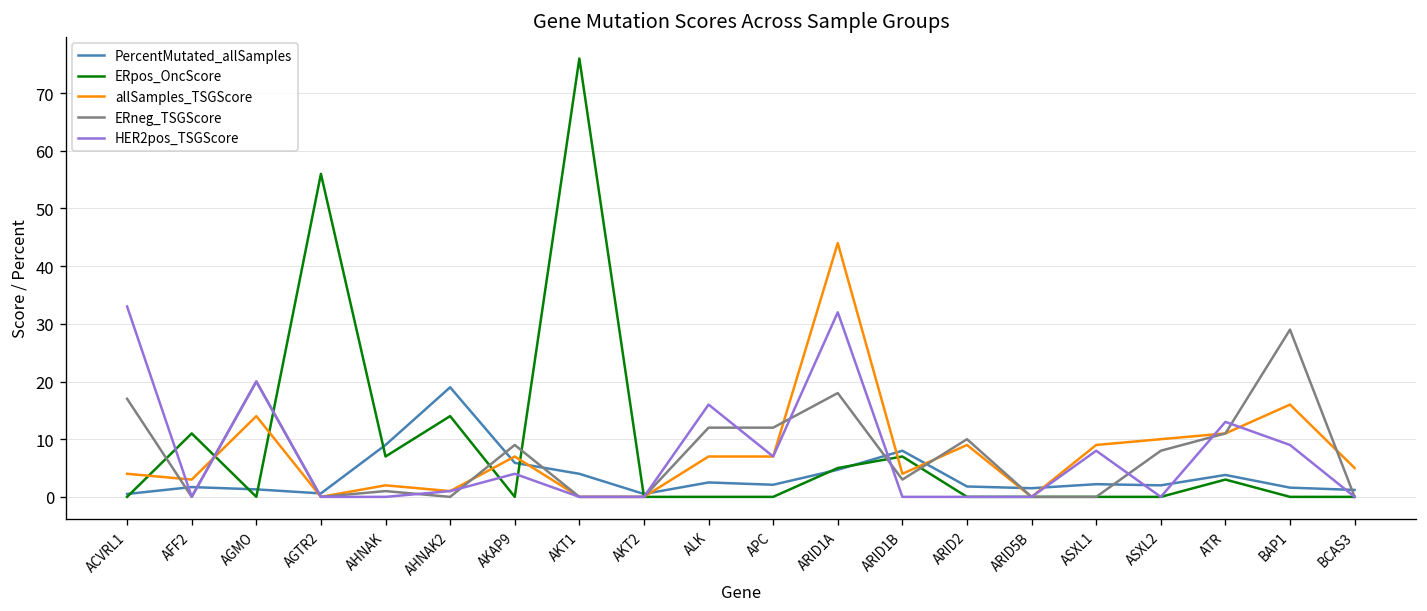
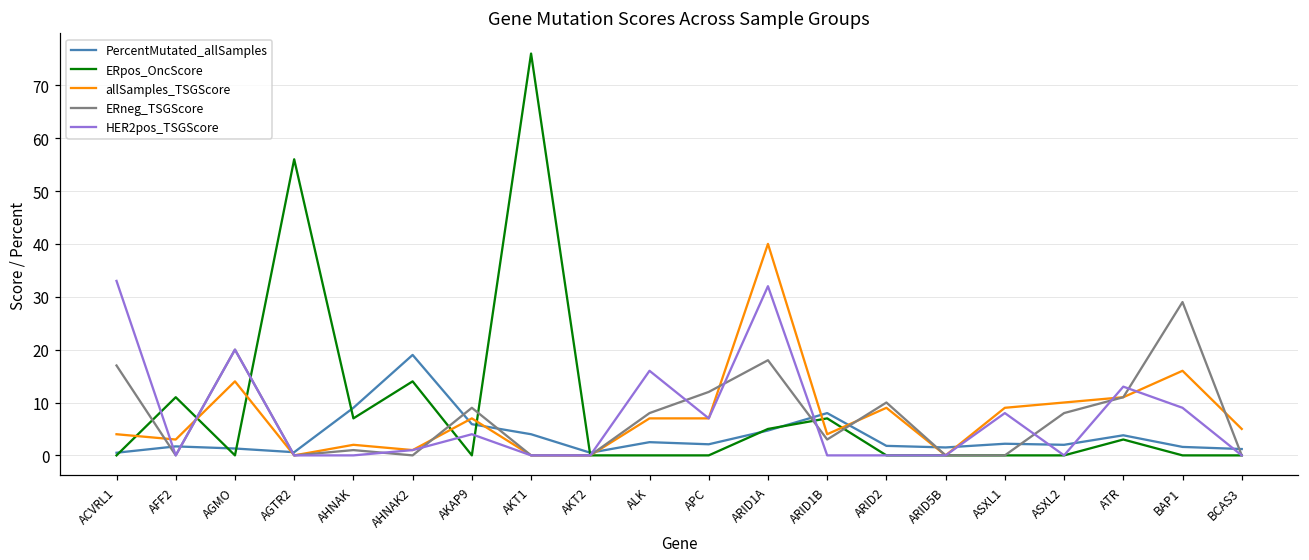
  {
    "PercentMutated_allSamples": {
      "AFF2": 2,
      "AGMO": 1,
      "AGTR2": 1,
      "AHNAK": 9,
      "AHNAK2": 19,
      "AKAP9": 6,
      "AKT1": 4,
      "ALK": 3,
      "APC": 2,
      "ARID1B": 8,
      "ARID2": 2,
      "ARID5B": 2,
      "ASXL1": 2,
      "ASXL2": 2,
      "ATR": 4,
      "BAP1": 2,
      "BCAS3": 1
    },
    "ERpos_OncScore": {
      "AFF2": 11,
      "AGMO": 0,
      "AGTR2": 56,
      "AHNAK": 7,
      "AHNAK2": 14,
      "AKAP9": 0,
      "AKT1": 76,
      "ALK": 0,
      "APC": 0,
      "ARID1B": 7,
      "ATR": 3,
      "BAP1": 0
    },
    "allSamples_TSGScore": {
      "ACVRL1": 4,
      "AFF2": 3,
      "AGMO": 14,
      "AHNAK": 2,
      "AKAP9": 7,
      "ALK": 7,
-     "ARID1A": 44,
+     "ARID1A": 40,
      "ARID1B": 4,
      "ARID2": 9,
      "ASXL1": 9,
      "ASXL2": 10,
      "BAP1": 16,
      "BCAS3": 5
    },
    "ERneg_TSGScore": {
      "ACVRL1": 17,
      "AHNAK": 1,
      "AHNAK2": 0,
      "AKAP9": 9,
-     "ALK": 12,
+     "ALK": 8,
      "APC": 12,
      "ARID1A": 18,
      "ARID1B": 3,
      "ARID2": 10,
      "ASXL2": 8,
      "BAP1": 29
    },
    "HER2pos_TSGScore": {
      "ACVRL1": 33,
      "AHNAK": 0,
      "AKAP9": 4,
      "ALK": 16,
      "ARID1A": 32,
      "ARID1B": 0,
      "ASXL1": 8,
      "ATR": 13,
      "BAP1": 9
    }
  }
